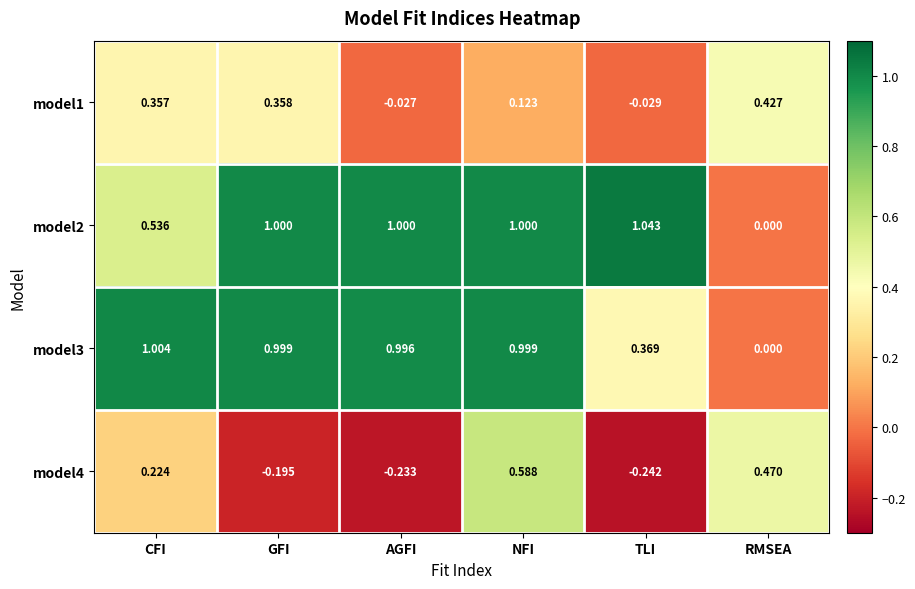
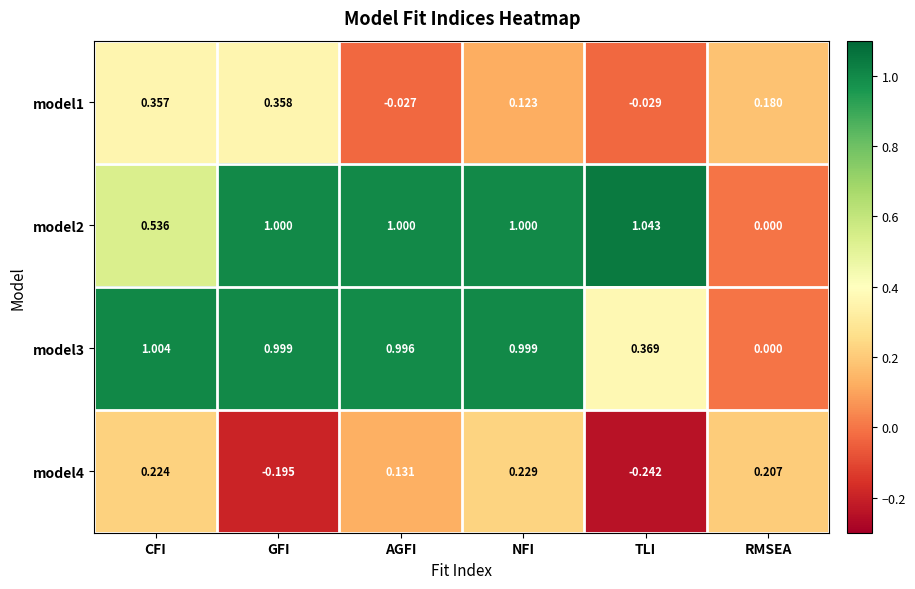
  {
    "model1": {
      "CFI": 0.357,
      "GFI": 0.358,
      "AGFI": -0.027,
      "NFI": 0.123,
      "TLI": -0.029,
-     "RMSEA": 0.427
+     "RMSEA": 0.180
    },
    "model2": {
      "CFI": 0.536,
      "GFI": 1.000,
      "AGFI": 1.000,
      "NFI": 1.000,
      "TLI": 1.043,
      "RMSEA": 0.000
    },
    "model3": {
      "CFI": 1.004,
      "GFI": 0.999,
      "AGFI": 0.996,
      "NFI": 0.999,
      "TLI": 0.369,
      "RMSEA": 0.000
    },
    "model4": {
      "CFI": 0.224,
      "GFI": -0.195,
-     "AGFI": -0.233,
-     "NFI": 0.588,
+     "AGFI": 0.131,
+     "NFI": 0.229,
      "TLI": -0.242,
-     "RMSEA": 0.470
+     "RMSEA": 0.207
    }
  }
